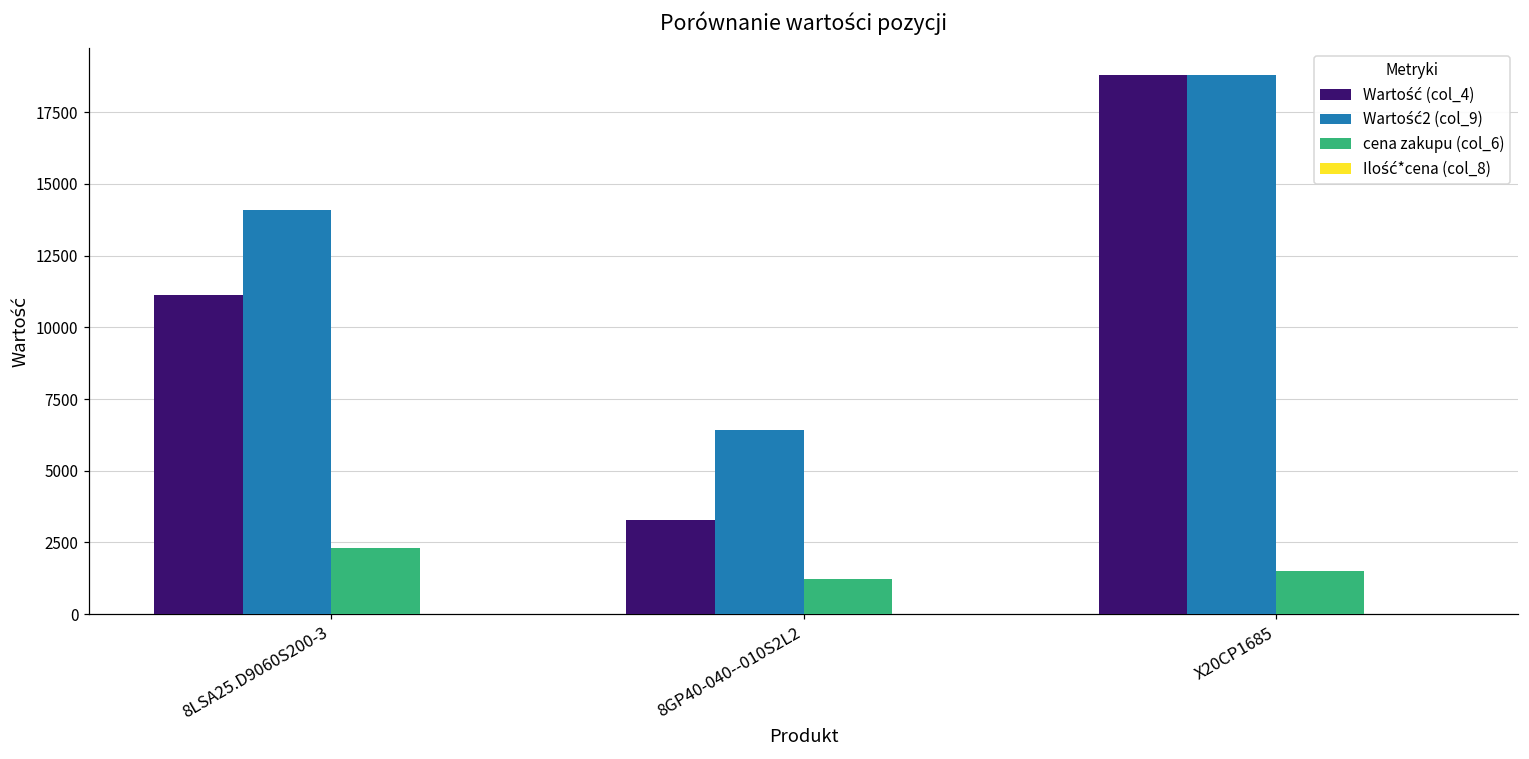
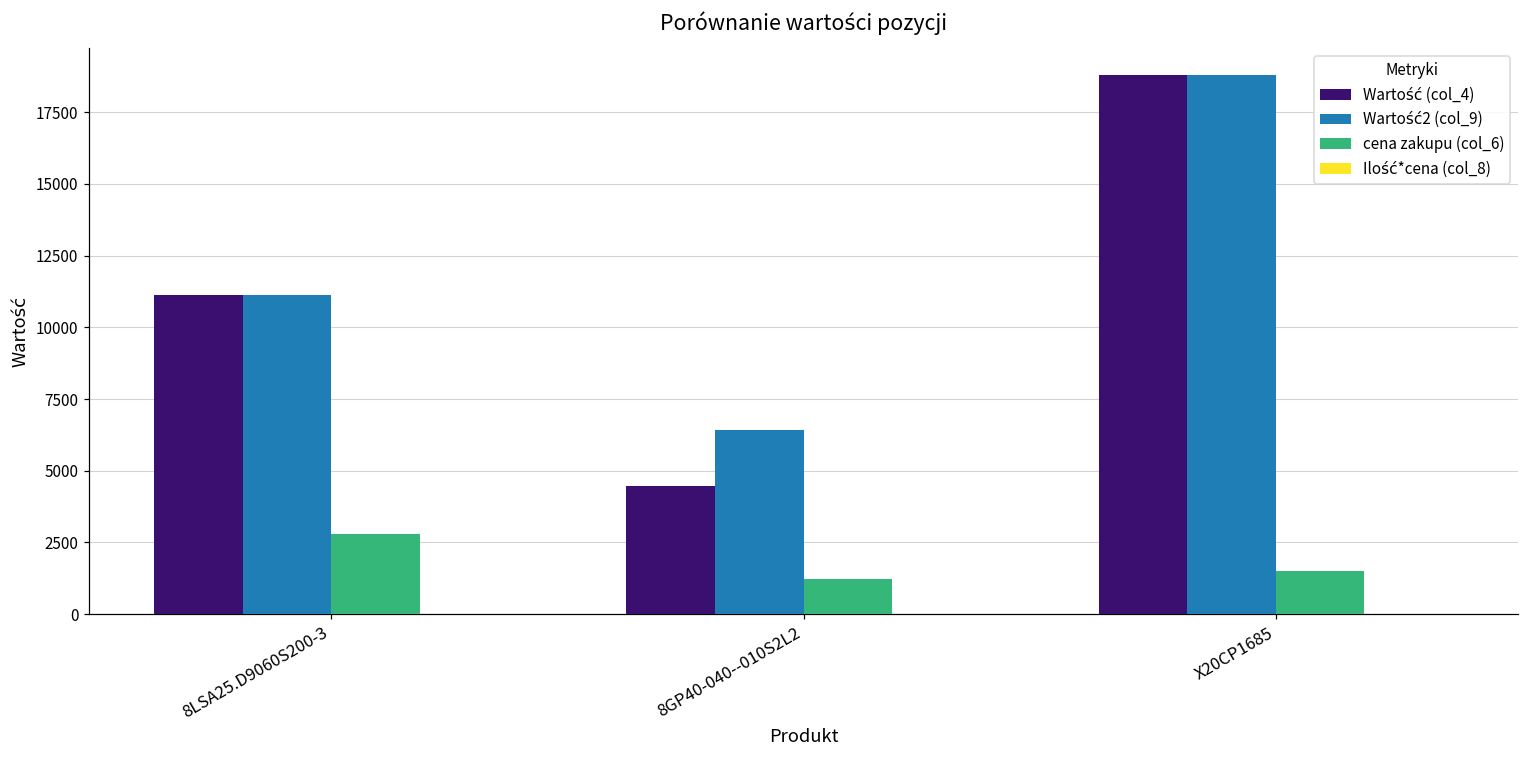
  {
    "Wartość (col_4)": {
      "8LSA25.D9060S200-3": 11100,
-     "8GP40-040--010S2L2": 3300,
+     "8GP40-040--010S2L2": 4500,
      "X20CP1685": 18800
    },
    "Wartość2 (col_9)": {
-     "8LSA25.D9060S200-3": 14100,
+     "8LSA25.D9060S200-3": 11100,
      "8GP40-040--010S2L2": 6400,
      "X20CP1685": 18800
    },
    "cena zakupu (col_6)": {
-     "8LSA25.D9060S200-3": 2300,
+     "8LSA25.D9060S200-3": 2800,
      "8GP40-040--010S2L2": 1200,
      "X20CP1685": 1500
    }
  }
